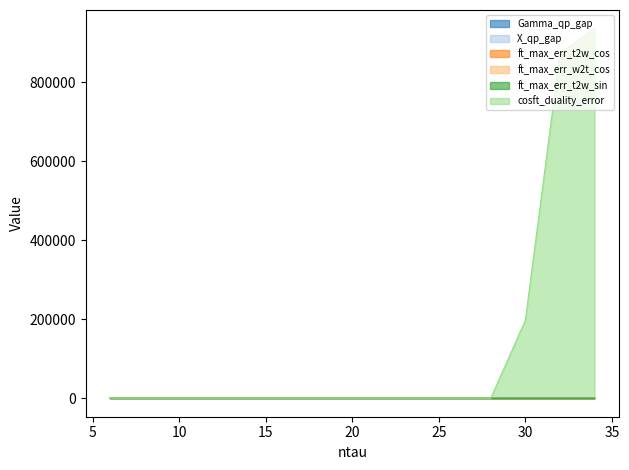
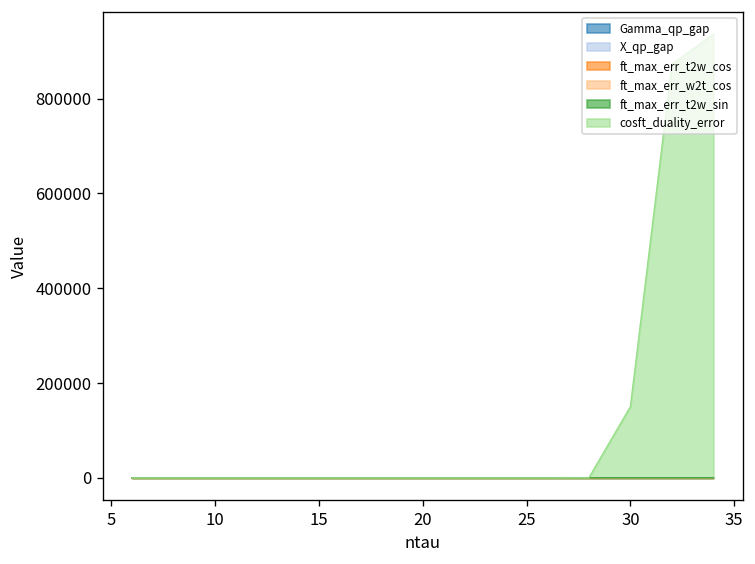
  {
    "ft_max_err_t2w_sin": {
      "30": 0
    },
    "cosft_duality_error": {
-     "30": 200000
+     "30": 150000
    }
  }
